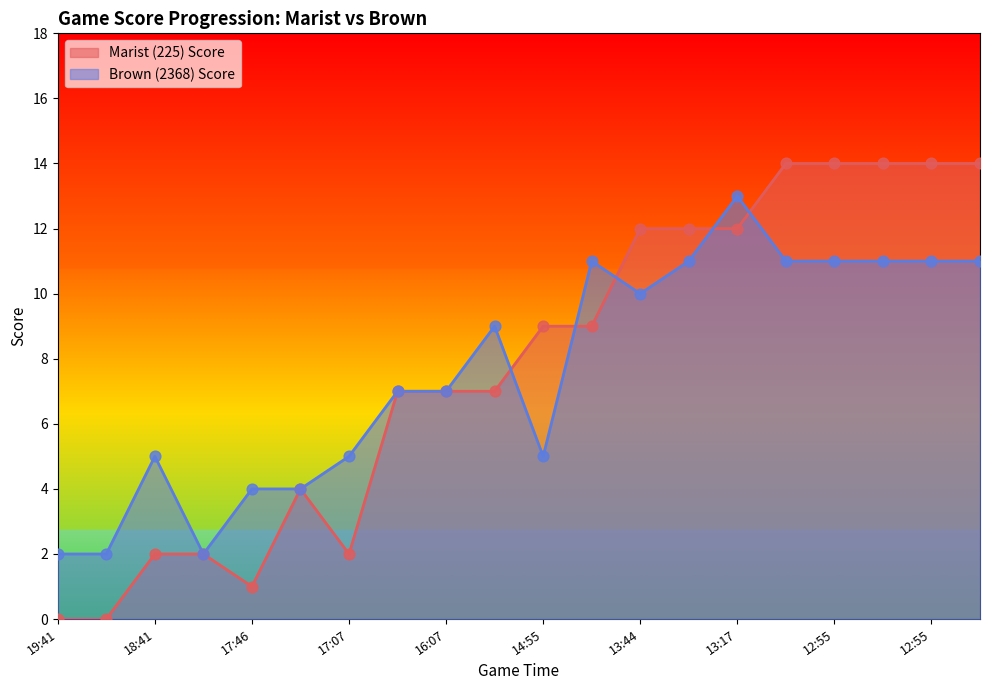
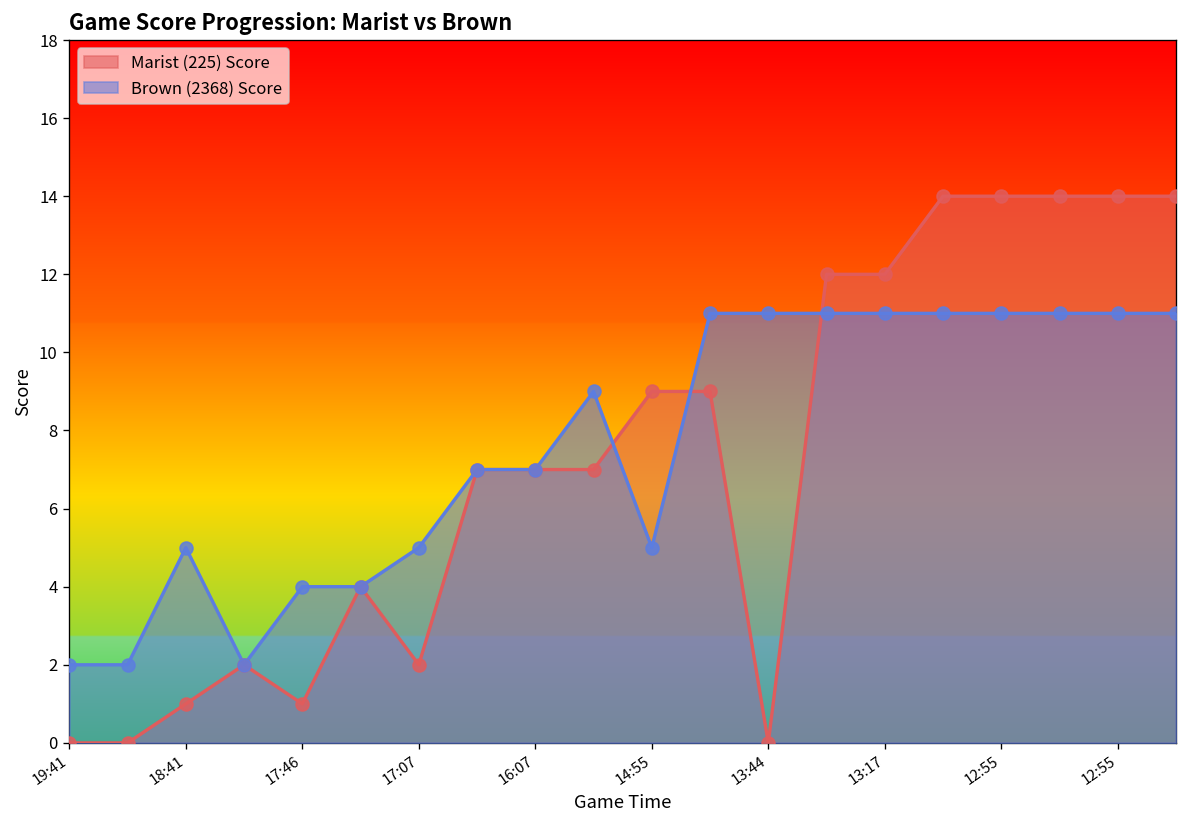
  {
    "Marist (225) Score": {
      "19:41": 0,
-     "18:41": 2,
+     "18:41": 1,
      "17:46": 1,
      "17:07": 2,
      "14:55": 9,
-     "13:44": 12,
+     "13:44": 0,
      "13:17": 12
    },
    "Brown (2368) Score": {
      "19:41": 2,
      "18:41": 5,
      "17:46": 4,
      "17:07": 5,
      "14:55": 5,
-     "13:44": 10,
-     "13:17": 13
+     "13:44": 11,
+     "13:17": 11
    }
  }
